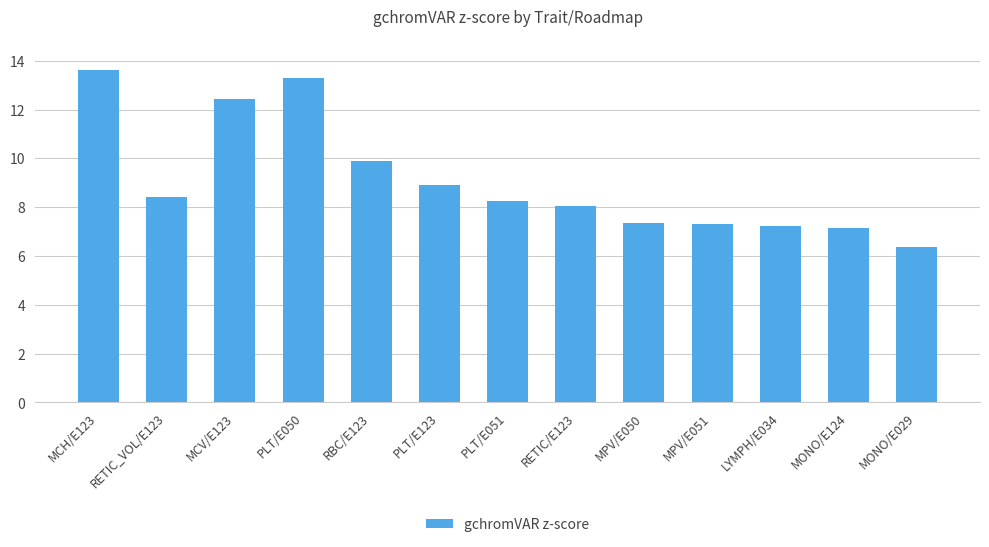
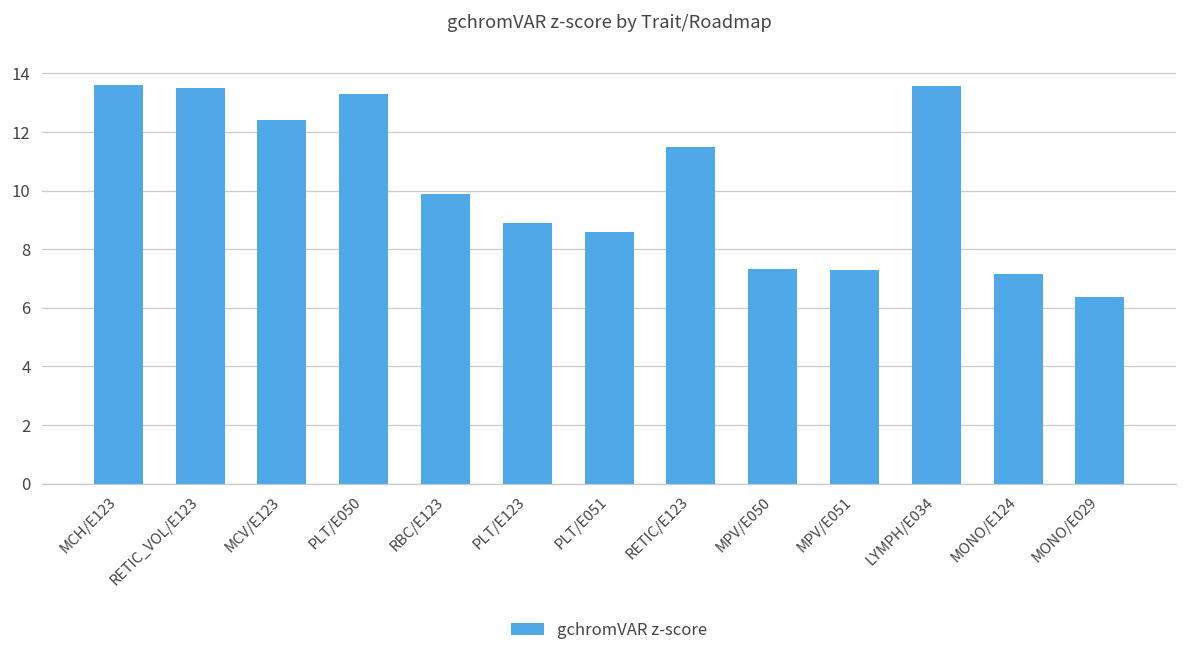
  {
    "MCH/E123": 13.6,
-   "RETIC_VOL/E123": 8.4,
+   "RETIC_VOL/E123": 13.5,
    "MCV/E123": 12.4,
    "PLT/E050": 13.3,
    "RBC/E123": 9.9,
    "PLT/E123": 8.9,
-   "PLT/E051": 8.2,
-   "RETIC/E123": 8.0,
+   "PLT/E051": 8.6,
+   "RETIC/E123": 11.5,
    "MPV/E050": 7.3,
    "MPV/E051": 7.3,
-   "LYMPH/E034": 7.2,
+   "LYMPH/E034": 13.6,
    "MONO/E124": 7.2,
    "MONO/E029": 6.4
  }
